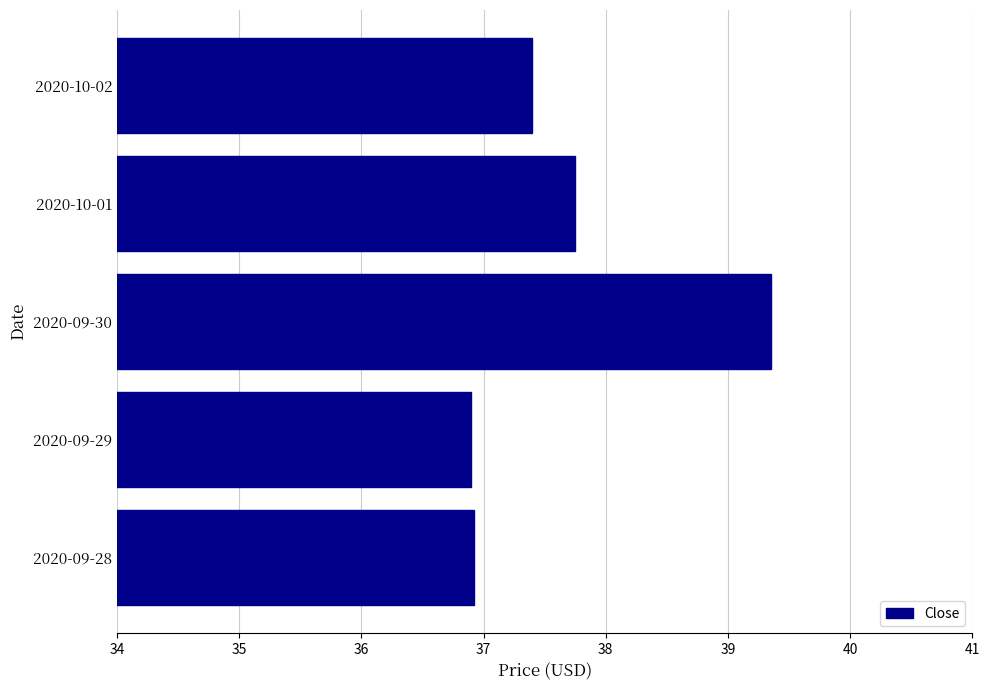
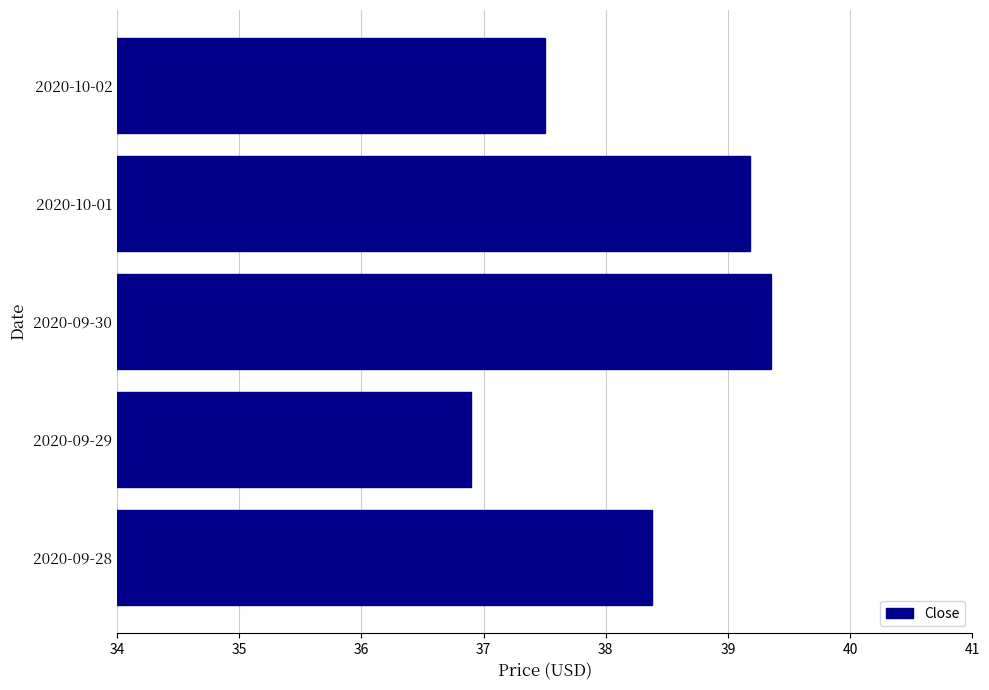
  {
-   "2020-10-02": 37.4,
-   "2020-10-01": 37.75,
+   "2020-10-02": 37.5,
+   "2020-10-01": 39.18,
    "2020-09-30": 39.35,
    "2020-09-29": 36.90,
-   "2020-09-28": 36.92
+   "2020-09-28": 38.38
  }
